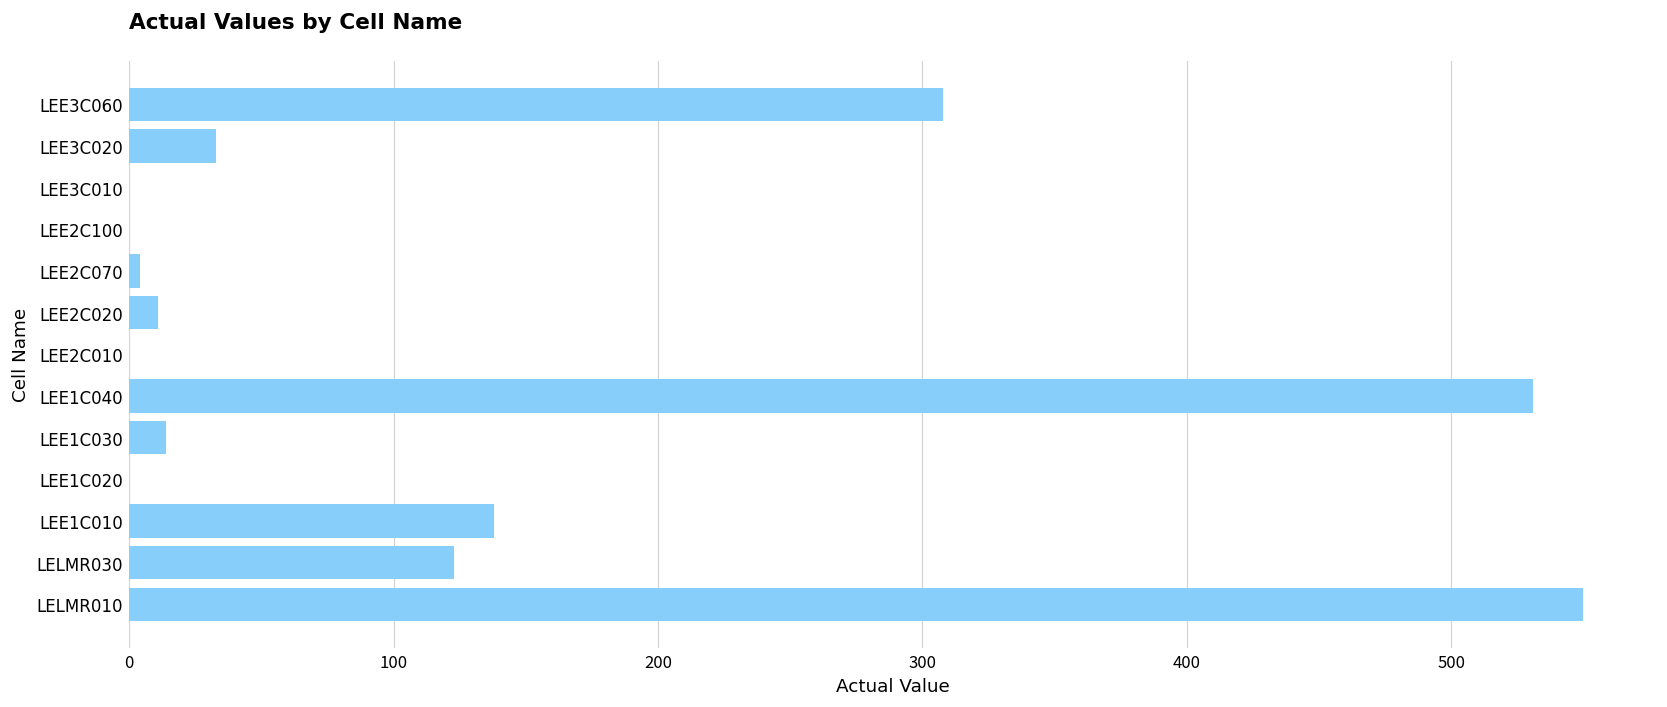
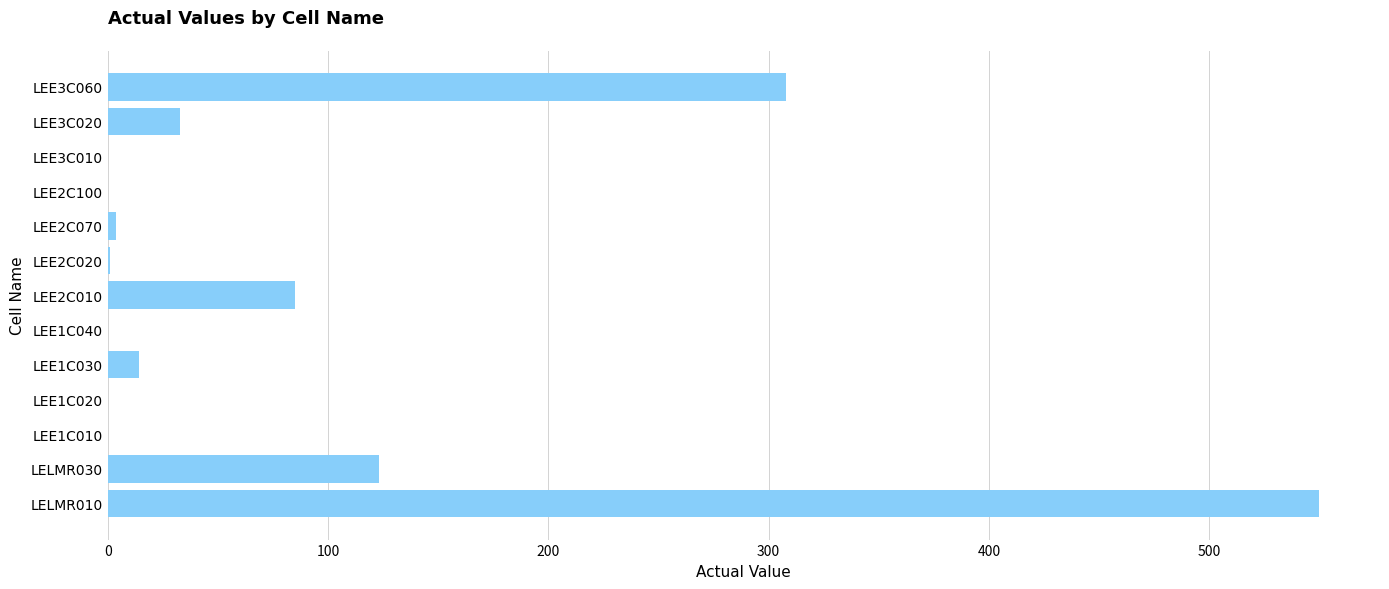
  {
    "LEE3C060": 308,
    "LEE3C020": 33,
    "LEE3C010": 0,
    "LEE2C100": 0,
    "LEE2C070": 4,
-   "LEE2C020": 11,
-   "LEE2C010": 0,
-   "LEE1C040": 531,
+   "LEE2C020": 1,
+   "LEE2C010": 85,
+   "LEE1C040": 0,
    "LEE1C030": 14,
    "LEE1C020": 0,
-   "LEE1C010": 138,
+   "LEE1C010": 0,
    "LELMR030": 123,
    "LELMR010": 550
  }
